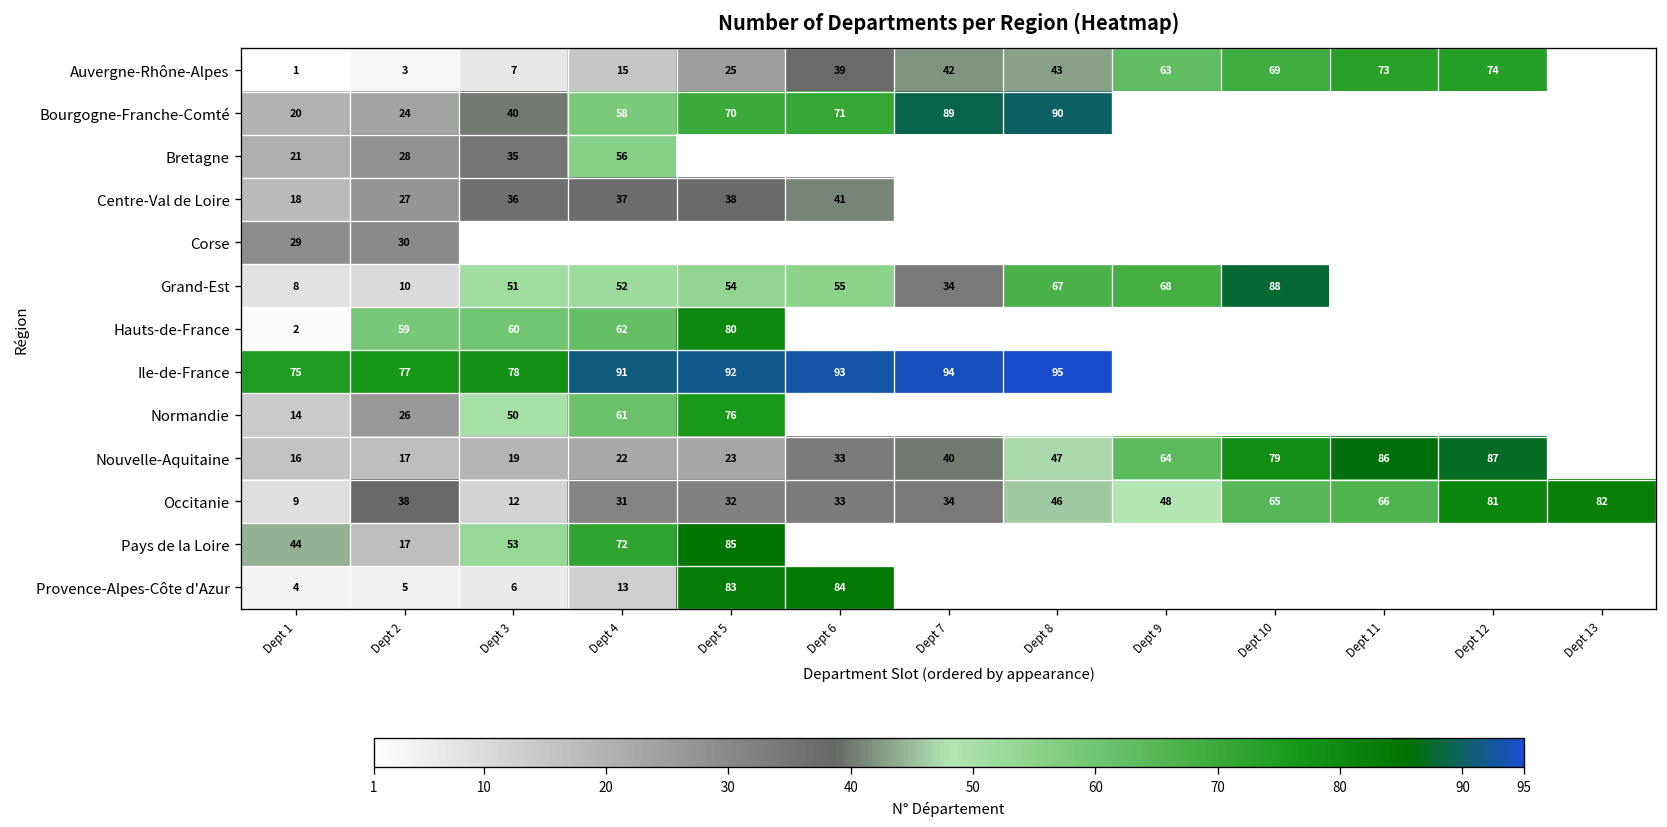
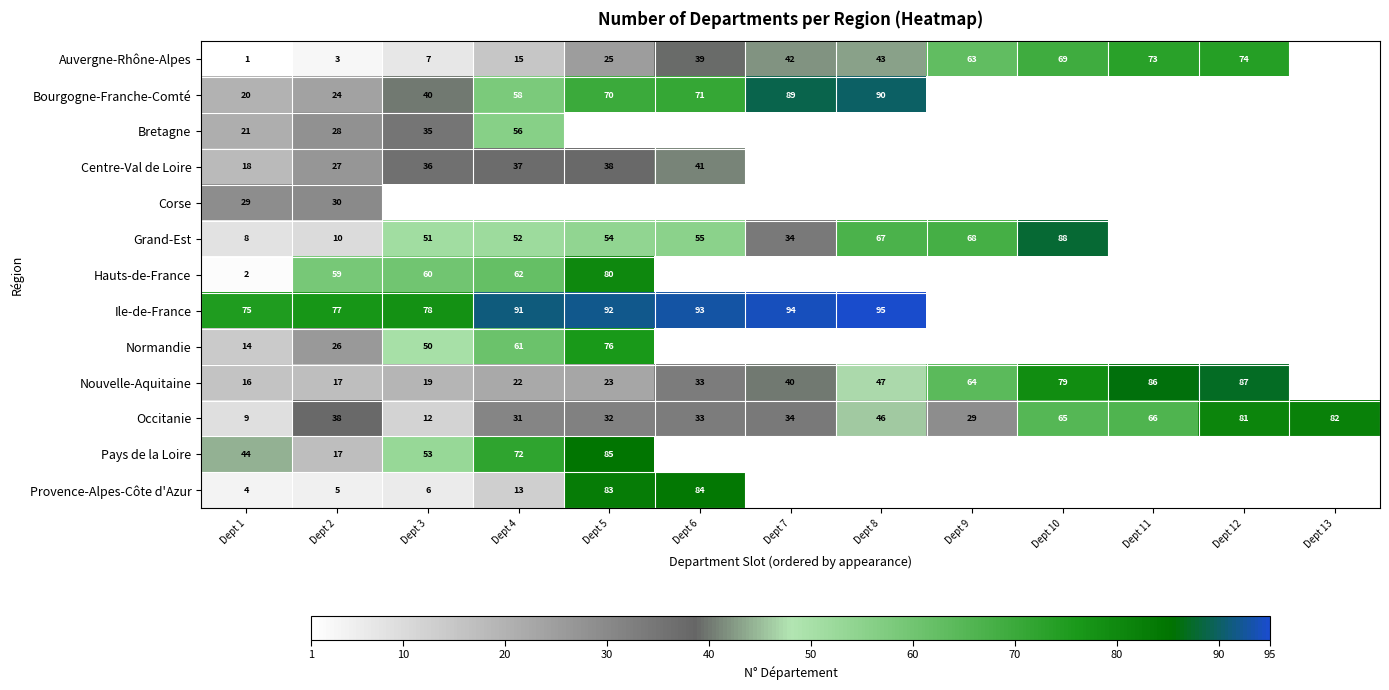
  {
    "Auvergne-Rhône-Alpes": {
      "Dept 1": 1,
      "Dept 2": 3,
      "Dept 3": 7,
      "Dept 4": 15,
      "Dept 5": 25,
      "Dept 6": 39,
      "Dept 7": 42,
      "Dept 8": 43,
      "Dept 9": 63,
      "Dept 10": 69,
      "Dept 11": 73,
      "Dept 12": 74
    },
    "Bourgogne-Franche-Comté": {
      "Dept 1": 20,
      "Dept 2": 24,
      "Dept 3": 40,
      "Dept 4": 58,
      "Dept 5": 70,
      "Dept 6": 71,
      "Dept 7": 89,
      "Dept 8": 90
    },
    "Bretagne": {
      "Dept 1": 21,
      "Dept 2": 28,
      "Dept 3": 35,
      "Dept 4": 56
    },
    "Centre-Val de Loire": {
      "Dept 1": 18,
      "Dept 2": 27,
      "Dept 3": 36,
      "Dept 4": 37,
      "Dept 5": 38,
      "Dept 6": 41
    },
    "Corse": {
      "Dept 1": 29,
      "Dept 2": 30
    },
    "Grand-Est": {
      "Dept 1": 8,
      "Dept 2": 10,
      "Dept 3": 51,
      "Dept 4": 52,
      "Dept 5": 54,
      "Dept 6": 55,
      "Dept 7": 34,
      "Dept 8": 67,
      "Dept 9": 68,
      "Dept 10": 88
    },
    "Hauts-de-France": {
      "Dept 1": 2,
      "Dept 2": 59,
      "Dept 3": 60,
      "Dept 4": 62,
      "Dept 5": 80
    },
    "Ile-de-France": {
      "Dept 1": 75,
      "Dept 2": 77,
      "Dept 3": 78,
      "Dept 4": 91,
      "Dept 5": 92,
      "Dept 6": 93,
      "Dept 7": 94,
      "Dept 8": 95
    },
    "Normandie": {
      "Dept 1": 14,
      "Dept 2": 26,
      "Dept 3": 50,
      "Dept 4": 61,
      "Dept 5": 76
    },
    "Nouvelle-Aquitaine": {
      "Dept 1": 16,
      "Dept 2": 17,
      "Dept 3": 19,
      "Dept 4": 22,
      "Dept 5": 23,
      "Dept 6": 33,
      "Dept 7": 40,
      "Dept 8": 47,
      "Dept 9": 64,
      "Dept 10": 79,
      "Dept 11": 86,
      "Dept 12": 87
    },
    "Occitanie": {
      "Dept 1": 9,
      "Dept 2": 38,
      "Dept 3": 12,
      "Dept 4": 31,
      "Dept 5": 32,
      "Dept 6": 33,
      "Dept 7": 34,
      "Dept 8": 46,
-     "Dept 9": 48,
+     "Dept 9": 29,
      "Dept 10": 65,
      "Dept 11": 66,
      "Dept 12": 81,
      "Dept 13": 82
    },
    "Pays de la Loire": {
      "Dept 1": 44,
      "Dept 2": 17,
      "Dept 3": 53,
      "Dept 4": 72,
      "Dept 5": 85
    },
    "Provence-Alpes-Côte d'Azur": {
      "Dept 1": 4,
      "Dept 2": 5,
      "Dept 3": 6,
      "Dept 4": 13,
      "Dept 5": 83,
      "Dept 6": 84
    }
  }
